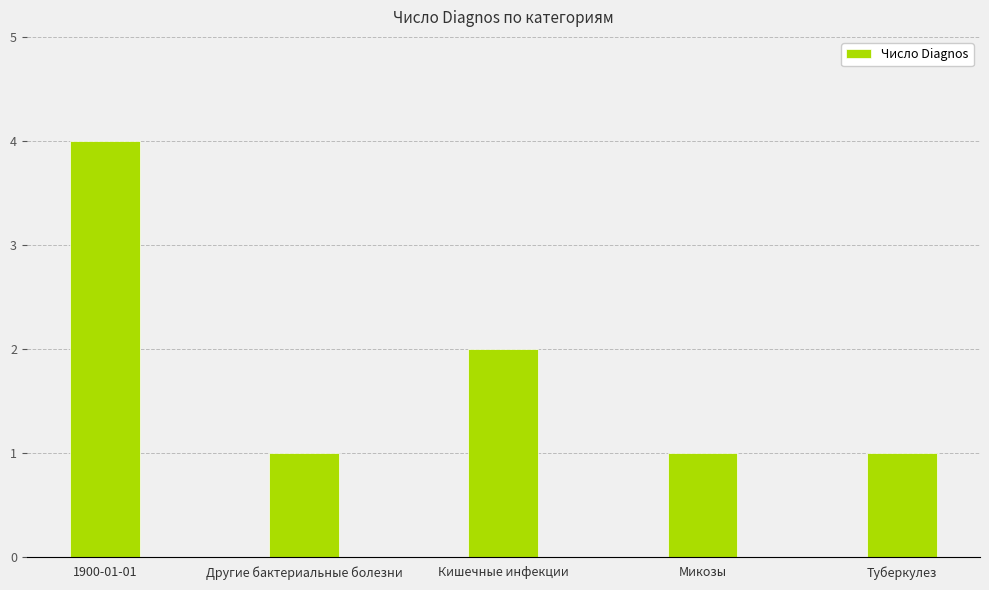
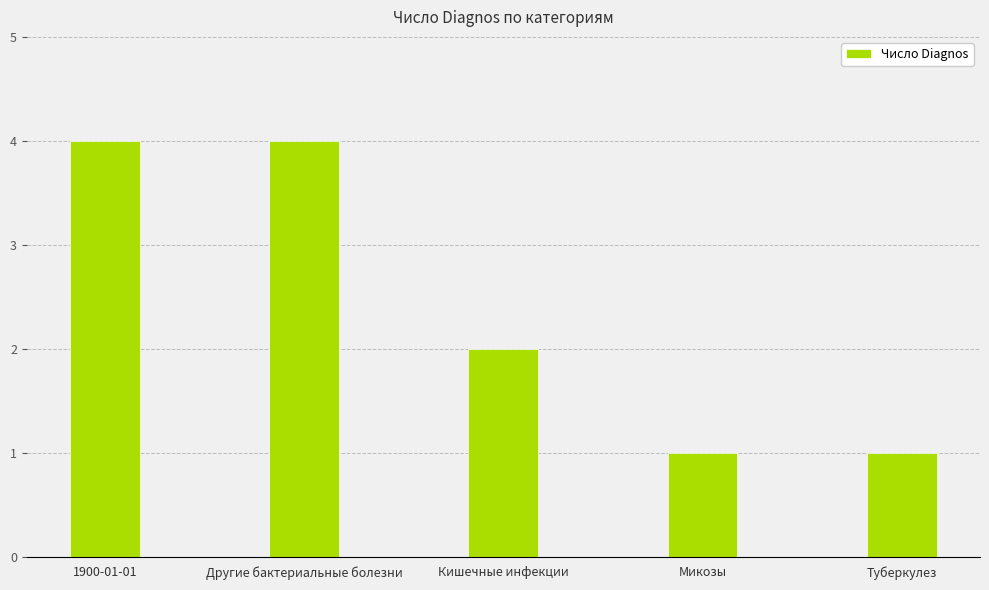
  {
    "1900-01-01": 4,
-   "Другие бактериальные болезни": 1,
+   "Другие бактериальные болезни": 4,
    "Кишечные инфекции": 2,
    "Микозы": 1,
    "Туберкулез": 1
  }
